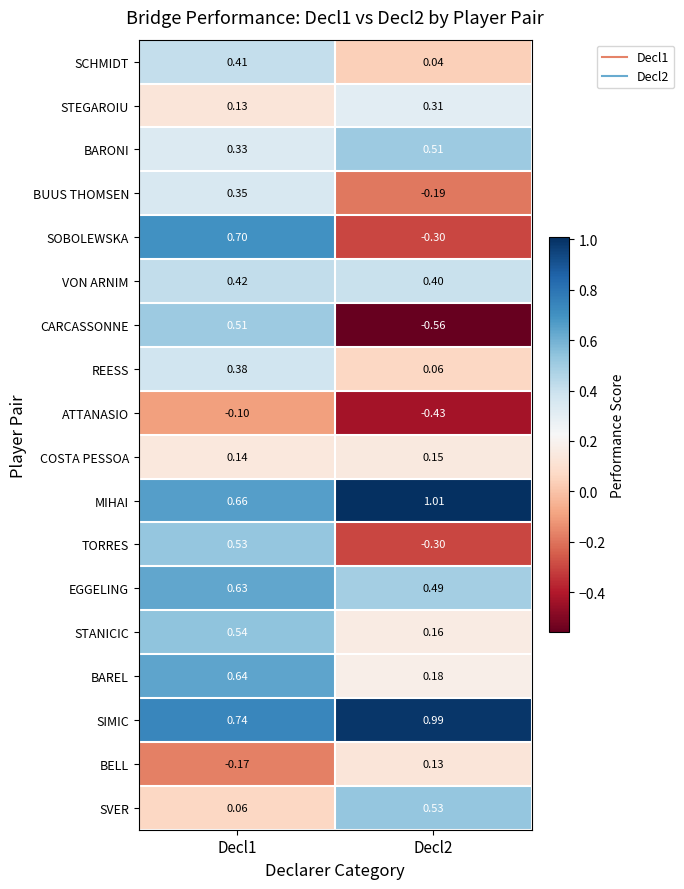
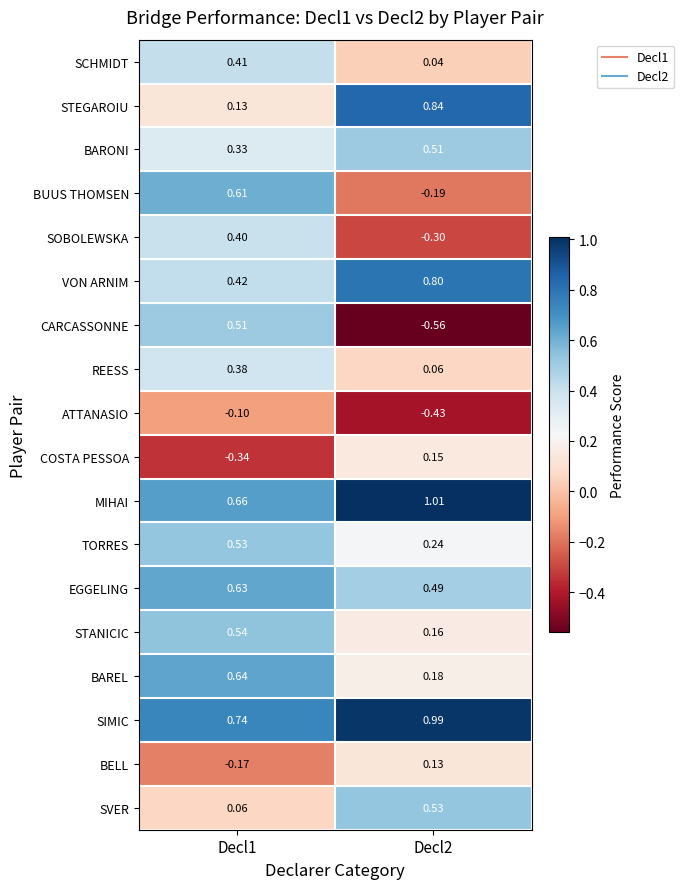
  {
    "SCHMIDT": {
      "Decl1": 0.41,
      "Decl2": 0.04
    },
    "STEGAROIU": {
      "Decl1": 0.13,
-     "Decl2": 0.31
+     "Decl2": 0.84
    },
    "BARONI": {
      "Decl1": 0.33,
      "Decl2": 0.51
    },
    "BUUS THOMSEN": {
-     "Decl1": 0.35,
+     "Decl1": 0.61,
      "Decl2": -0.19
    },
    "SOBOLEWSKA": {
-     "Decl1": 0.70,
+     "Decl1": 0.40,
      "Decl2": -0.30
    },
    "VON ARNIM": {
      "Decl1": 0.42,
-     "Decl2": 0.40
+     "Decl2": 0.80
    },
    "CARCASSONNE": {
      "Decl1": 0.51,
      "Decl2": -0.56
    },
    "REESS": {
      "Decl1": 0.38,
      "Decl2": 0.06
    },
    "ATTANASIO": {
      "Decl1": -0.10,
      "Decl2": -0.43
    },
    "COSTA PESSOA": {
-     "Decl1": 0.14,
+     "Decl1": -0.34,
      "Decl2": 0.15
    },
    "MIHAI": {
      "Decl1": 0.66,
      "Decl2": 1.01
    },
    "TORRES": {
      "Decl1": 0.53,
-     "Decl2": -0.30
+     "Decl2": 0.24
    },
    "EGGELING": {
      "Decl1": 0.63,
      "Decl2": 0.49
    },
    "STANICIC": {
      "Decl1": 0.54,
      "Decl2": 0.16
    },
    "BAREL": {
      "Decl1": 0.64,
      "Decl2": 0.18
    },
    "SIMIC": {
      "Decl1": 0.74,
      "Decl2": 0.99
    },
    "BELL": {
      "Decl1": -0.17,
      "Decl2": 0.13
    },
    "SVER": {
      "Decl1": 0.06,
      "Decl2": 0.53
    }
  }
